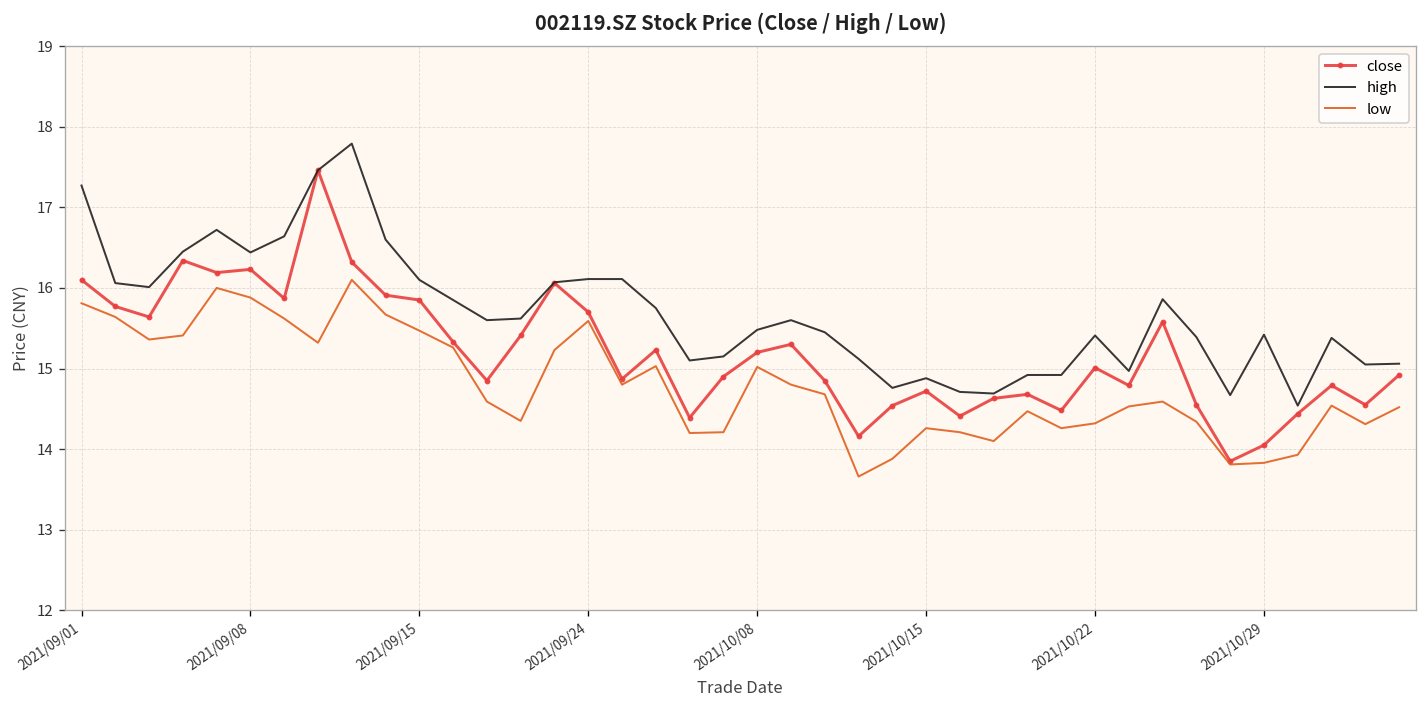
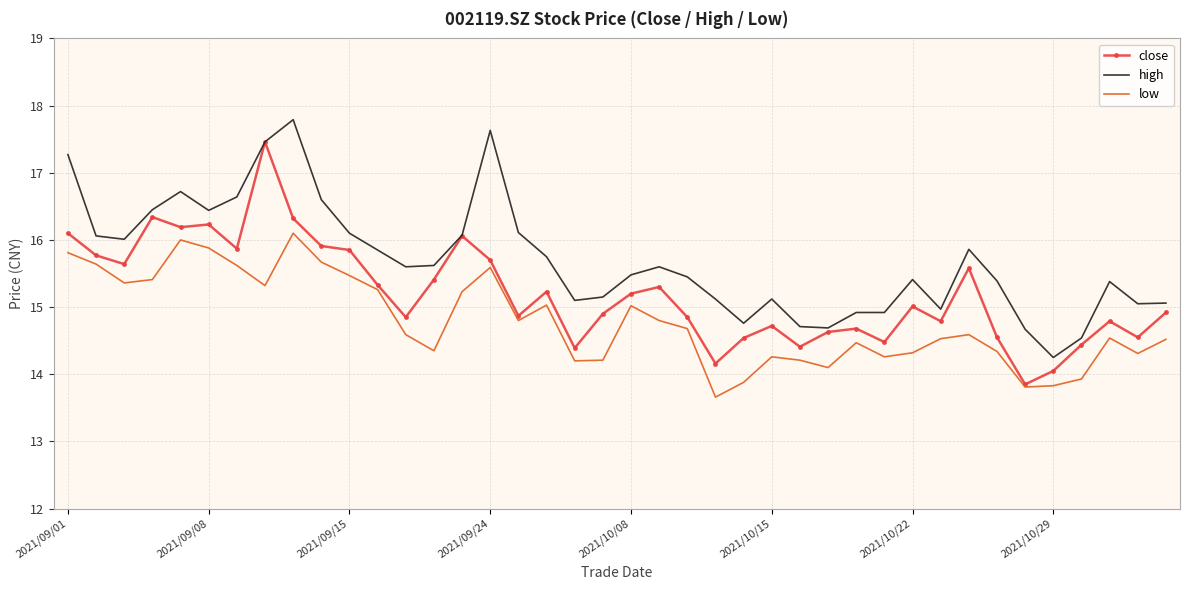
  {
    "high": {
      "2021/09/01": 17.3,
      "2021/09/08": 16.4,
      "2021/09/15": 16.1,
-     "2021/09/24": 16.1,
+     "2021/09/24": 17.6,
      "2021/10/08": 15.5,
-     "2021/10/15": 14.9,
+     "2021/10/15": 15.1,
      "2021/10/22": 15.4,
-     "2021/10/29": 15.4
+     "2021/10/29": 14.3
    }
  }
